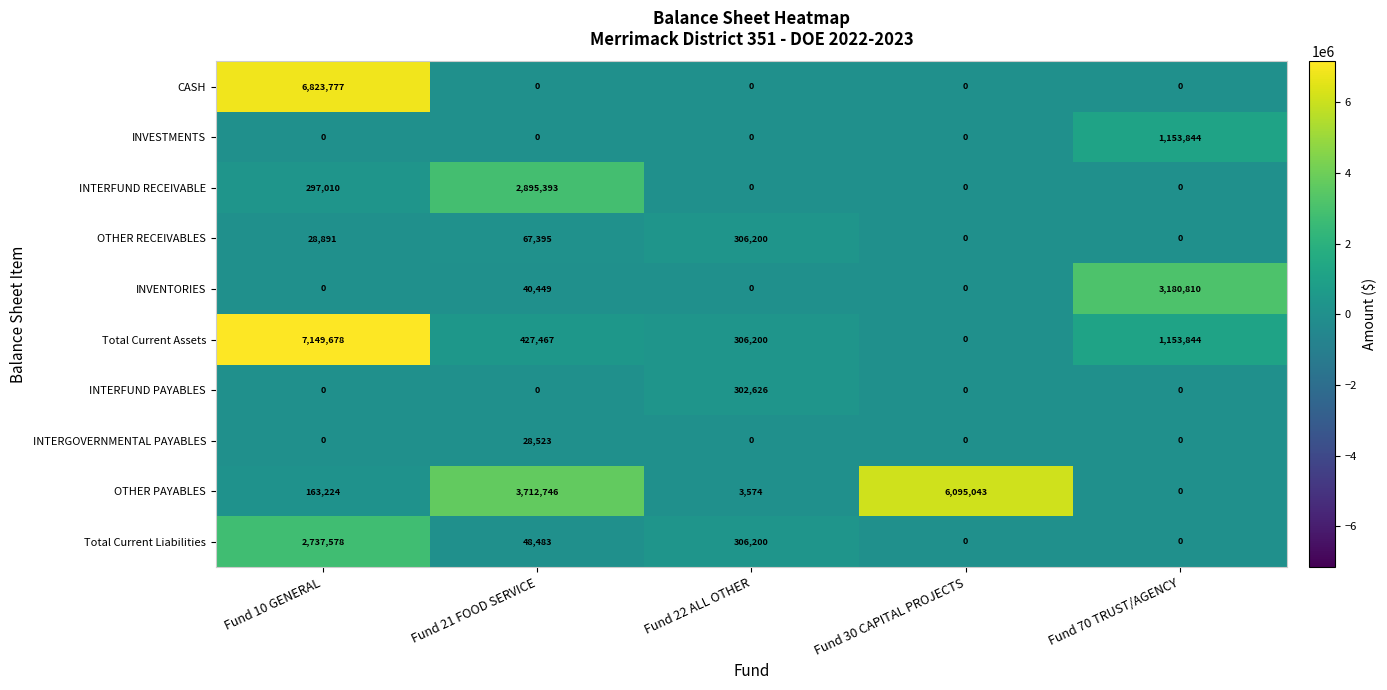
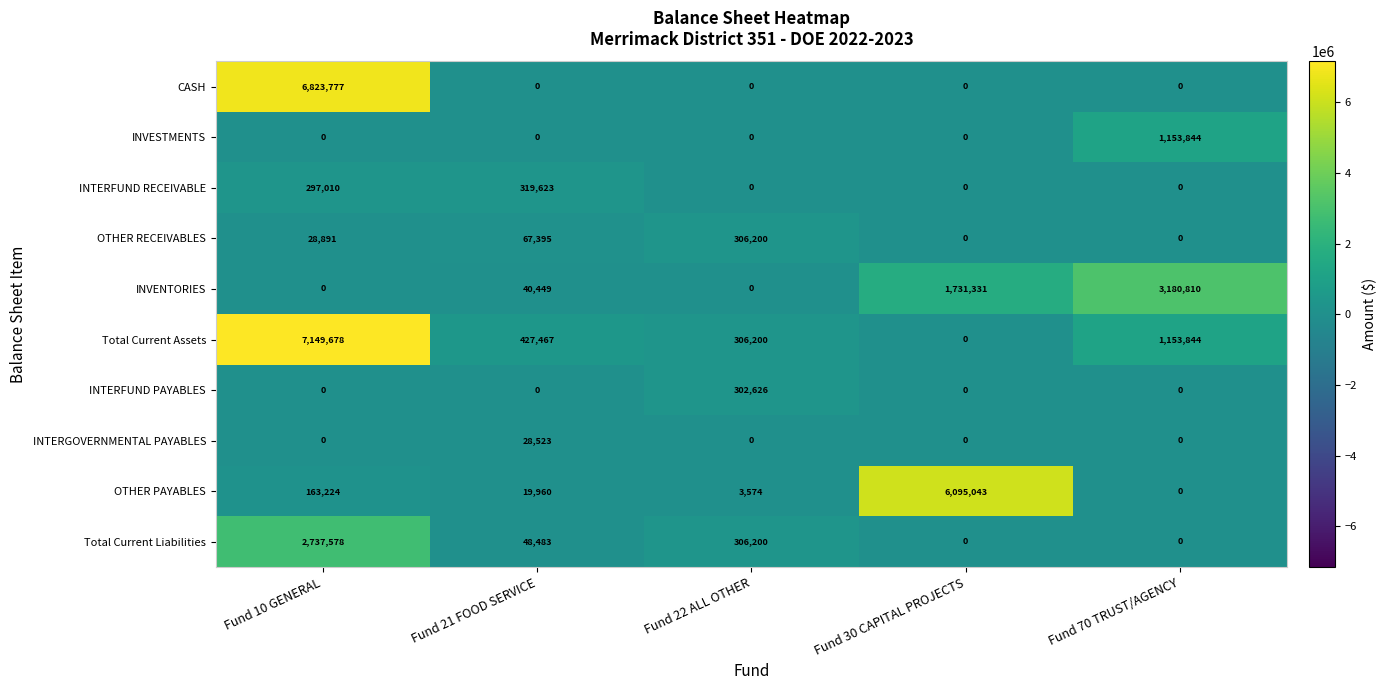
  {
    "CASH": {
      "Fund 10 GENERAL": "6,823,777",
      "Fund 21 FOOD SERVICE": "0",
      "Fund 22 ALL OTHER": "0",
      "Fund 30 CAPITAL PROJECTS": "0",
      "Fund 70 TRUST/AGENCY": "0"
    },
    "INVESTMENTS": {
      "Fund 10 GENERAL": "0",
      "Fund 21 FOOD SERVICE": "0",
      "Fund 22 ALL OTHER": "0",
      "Fund 30 CAPITAL PROJECTS": "0",
      "Fund 70 TRUST/AGENCY": "1,153,844"
    },
    "INTERFUND RECEIVABLE": {
      "Fund 10 GENERAL": "297,010",
-     "Fund 21 FOOD SERVICE": "2,895,393",
+     "Fund 21 FOOD SERVICE": "319,623",
      "Fund 22 ALL OTHER": "0",
      "Fund 30 CAPITAL PROJECTS": "0",
      "Fund 70 TRUST/AGENCY": "0"
    },
    "OTHER RECEIVABLES": {
      "Fund 10 GENERAL": "28,891",
      "Fund 21 FOOD SERVICE": "67,395",
      "Fund 22 ALL OTHER": "306,200",
      "Fund 30 CAPITAL PROJECTS": "0",
      "Fund 70 TRUST/AGENCY": "0"
    },
    "INVENTORIES": {
      "Fund 10 GENERAL": "0",
      "Fund 21 FOOD SERVICE": "40,449",
      "Fund 22 ALL OTHER": "0",
-     "Fund 30 CAPITAL PROJECTS": "0",
+     "Fund 30 CAPITAL PROJECTS": "1,731,331",
      "Fund 70 TRUST/AGENCY": "3,180,810"
    },
    "Total Current Assets": {
      "Fund 10 GENERAL": "7,149,678",
      "Fund 21 FOOD SERVICE": "427,467",
      "Fund 22 ALL OTHER": "306,200",
      "Fund 30 CAPITAL PROJECTS": "0",
      "Fund 70 TRUST/AGENCY": "1,153,844"
    },
    "INTERFUND PAYABLES": {
      "Fund 10 GENERAL": "0",
      "Fund 21 FOOD SERVICE": "0",
      "Fund 22 ALL OTHER": "302,626",
      "Fund 30 CAPITAL PROJECTS": "0",
      "Fund 70 TRUST/AGENCY": "0"
    },
    "INTERGOVERNMENTAL PAYABLES": {
      "Fund 10 GENERAL": "0",
      "Fund 21 FOOD SERVICE": "28,523",
      "Fund 22 ALL OTHER": "0",
      "Fund 30 CAPITAL PROJECTS": "0",
      "Fund 70 TRUST/AGENCY": "0"
    },
    "OTHER PAYABLES": {
      "Fund 10 GENERAL": "163,224",
-     "Fund 21 FOOD SERVICE": "3,712,746",
+     "Fund 21 FOOD SERVICE": "19,960",
      "Fund 22 ALL OTHER": "3,574",
      "Fund 30 CAPITAL PROJECTS": "6,095,043",
      "Fund 70 TRUST/AGENCY": "0"
    },
    "Total Current Liabilities": {
      "Fund 10 GENERAL": "2,737,578",
      "Fund 21 FOOD SERVICE": "48,483",
      "Fund 22 ALL OTHER": "306,200",
      "Fund 30 CAPITAL PROJECTS": "0",
      "Fund 70 TRUST/AGENCY": "0"
    }
  }
